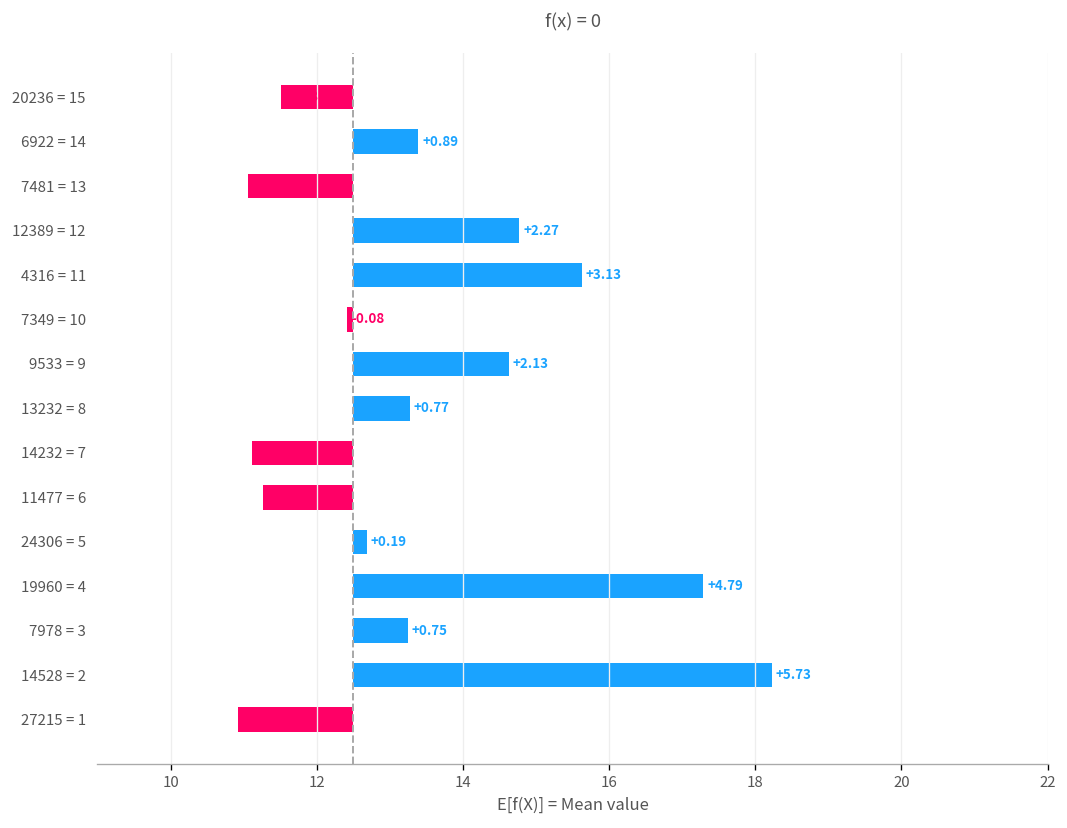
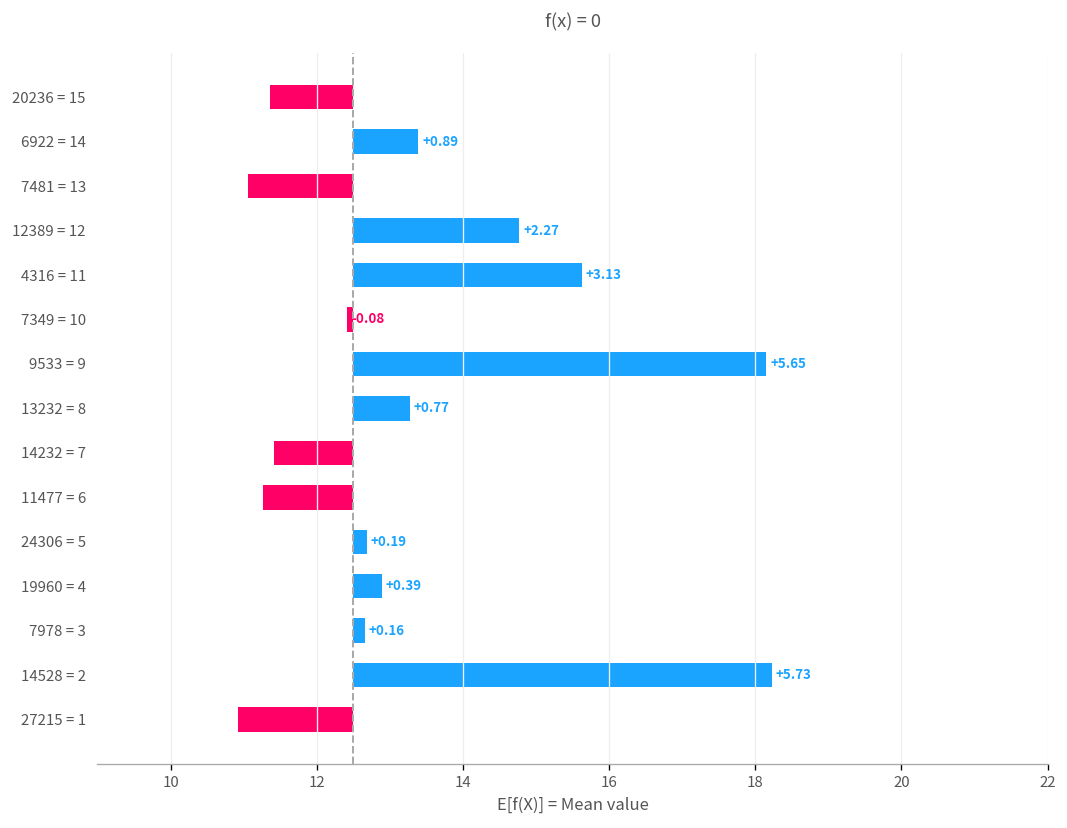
  {
-   "20236 = 15": "11.5",
+   "20236 = 15": "11.4",
    "6922 = 14": "+0.89",
    "12389 = 12": "+2.27",
    "4316 = 11": "+3.13",
    "7349 = 10": "-0.08",
-   "9533 = 9": "+2.13",
+   "9533 = 9": "+5.65",
    "13232 = 8": "+0.77",
-   "14232 = 7": "11.1",
+   "14232 = 7": "11.4",
    "24306 = 5": "+0.19",
-   "19960 = 4": "+4.79",
-   "7978 = 3": "+0.75",
+   "19960 = 4": "+0.39",
+   "7978 = 3": "+0.16",
    "14528 = 2": "+5.73"
  }
